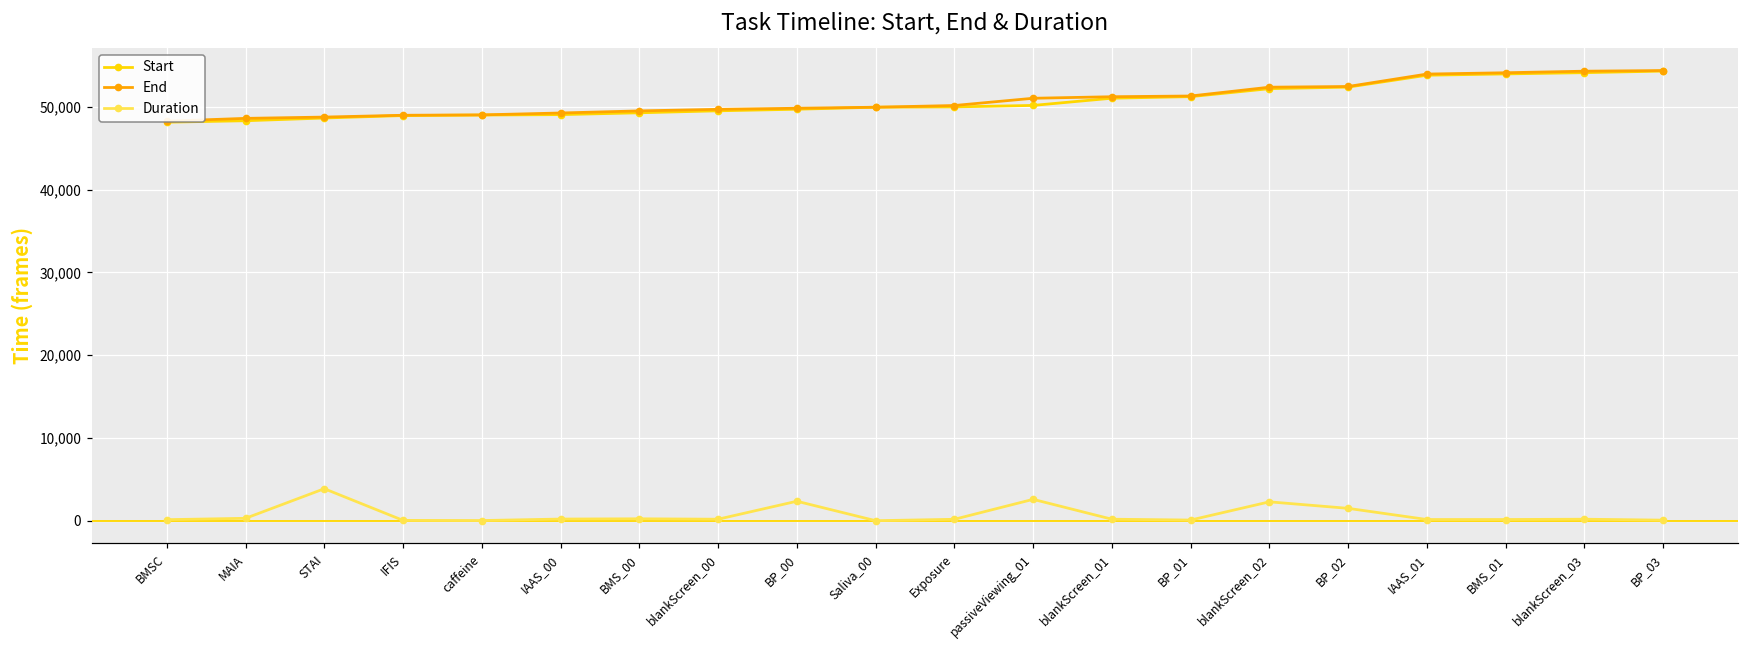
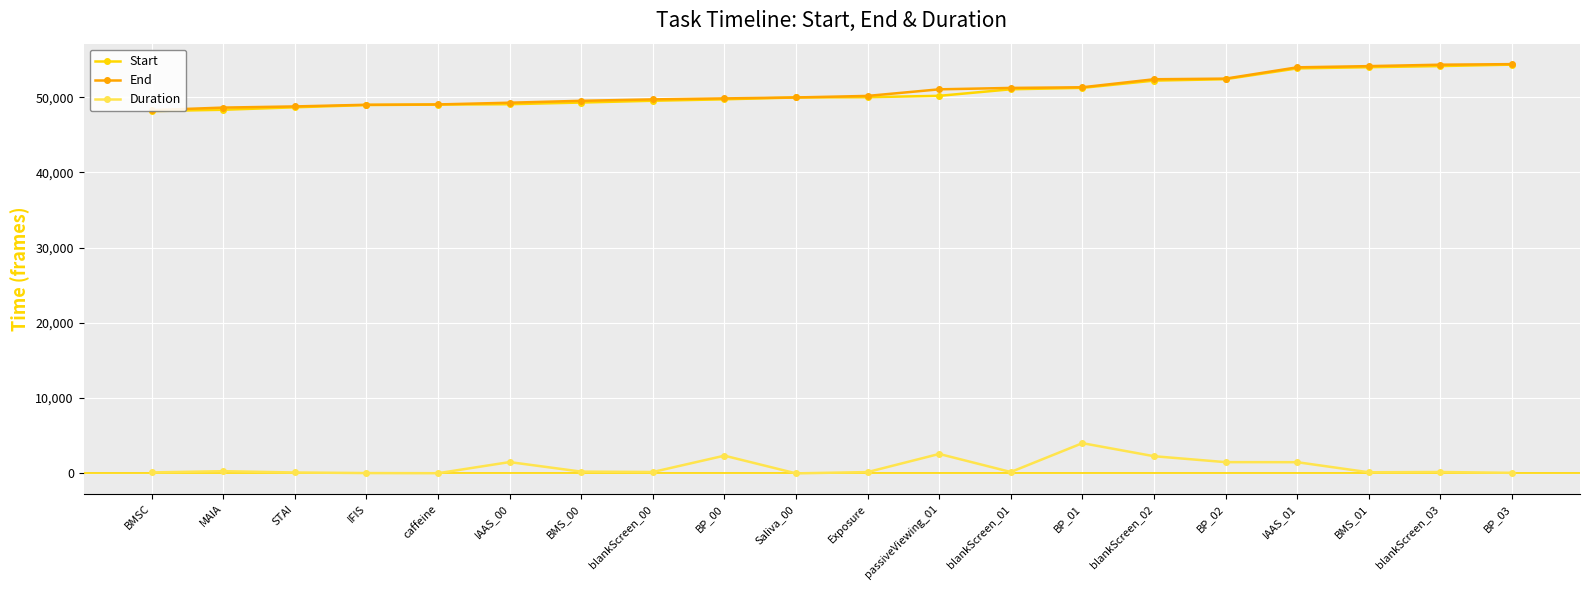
  {
    "Duration": {
      "BMSC": "0",
      "MAIA": "0",
-     "STAI": "4,000",
+     "STAI": "0",
      "IFIS": "0",
      "caffeine": "0",
-     "IAAS_00": "0",
+     "IAAS_00": "1,000",
      "BMS_00": "0",
      "blankScreen_00": "0",
      "BP_00": "2,000",
      "Saliva_00": "0",
      "Exposure": "0",
      "passiveViewing_01": "3,000",
      "blankScreen_01": "0",
-     "BP_01": "0",
+     "BP_01": "4,000",
      "blankScreen_02": "2,000",
      "BP_02": "1,000",
-     "IAAS_01": "0",
+     "IAAS_01": "1,000",
      "BMS_01": "0",
      "blankScreen_03": "0",
      "BP_03": "0"
    }
  }
